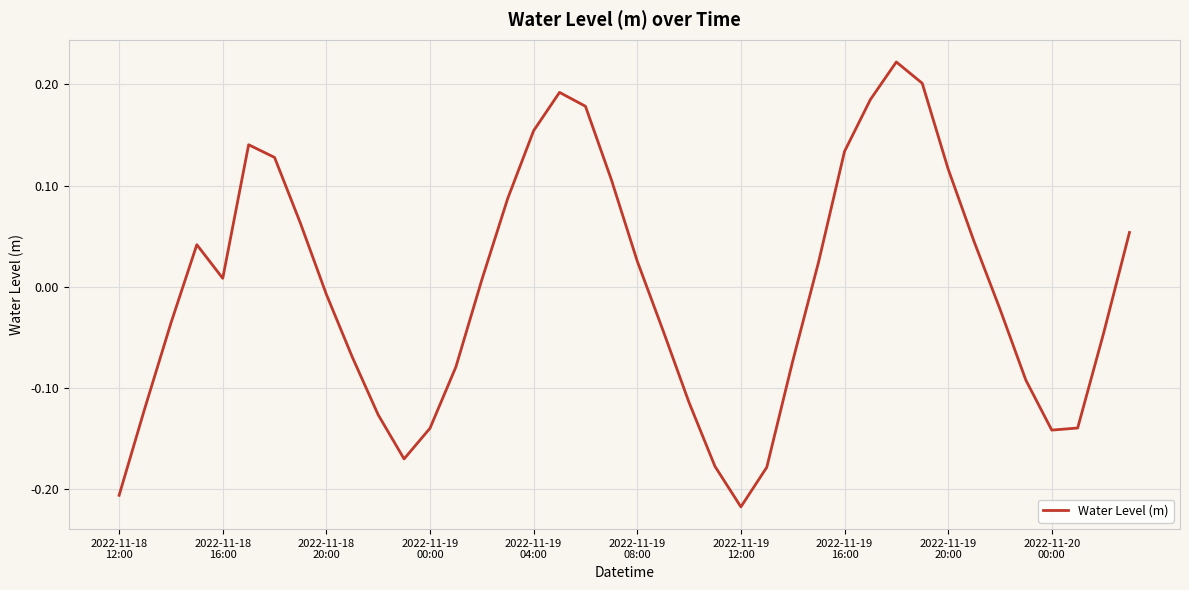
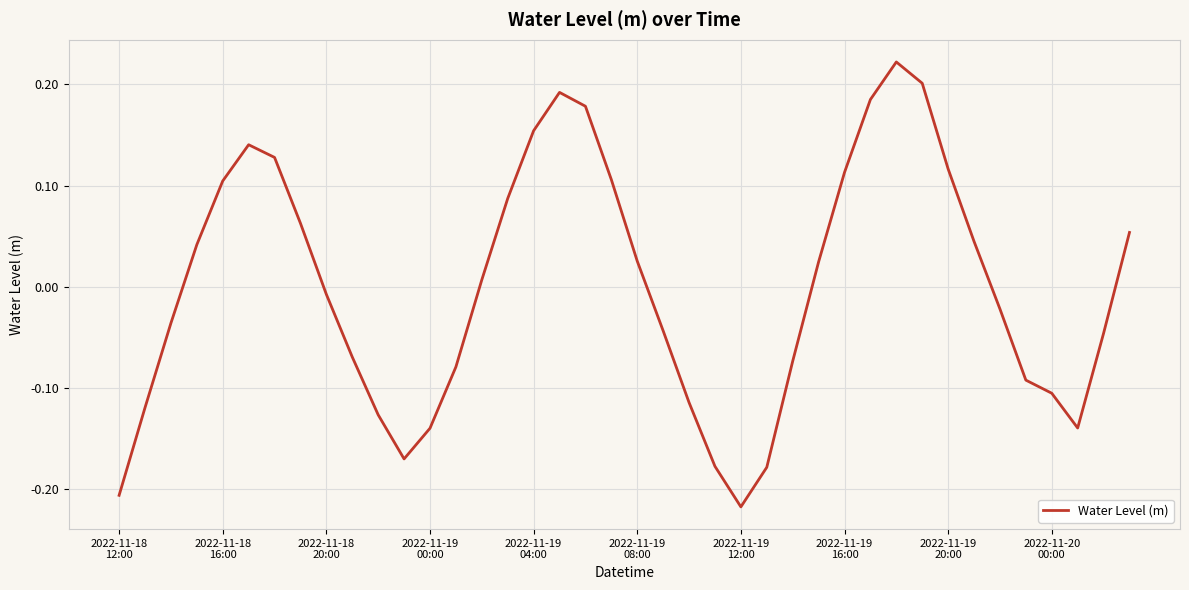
  {
    "2022-11-18 12:00": -0.206,
-   "2022-11-18 16:00": 0.008,
+   "2022-11-18 16:00": 0.105,
    "2022-11-18 20:00": -0.008,
    "2022-11-19 00:00": -0.140,
    "2022-11-19 04:00": 0.154,
    "2022-11-19 08:00": 0.025,
    "2022-11-19 12:00": -0.218,
-   "2022-11-19 16:00": 0.134,
+   "2022-11-19 16:00": 0.113,
    "2022-11-19 20:00": 0.116,
-   "2022-11-20 00:00": -0.142
+   "2022-11-20 00:00": -0.105
  }
